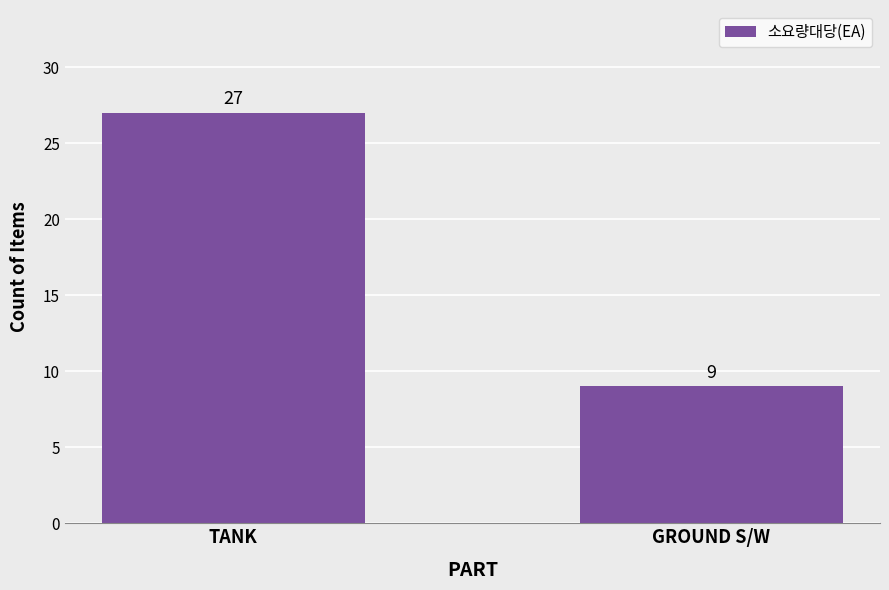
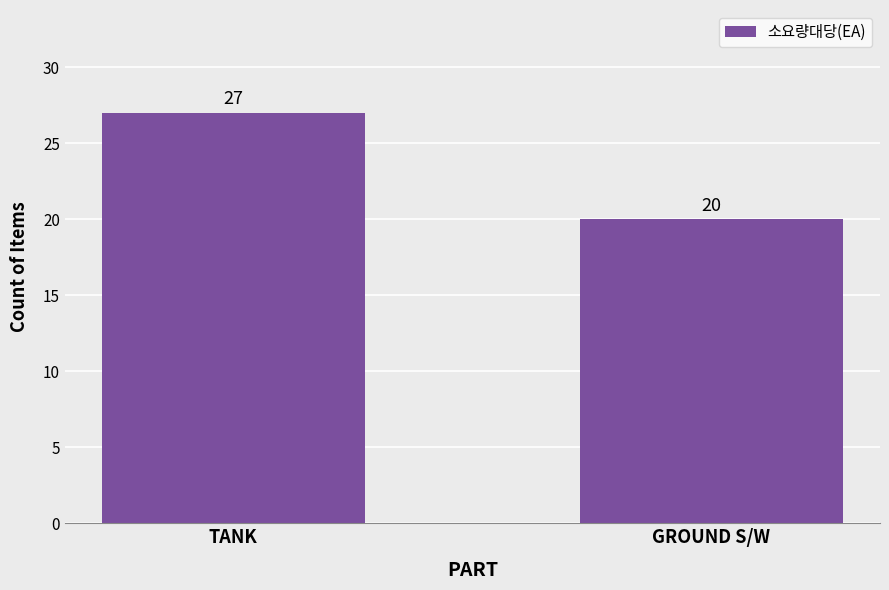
  {
    "TANK": 27,
-   "GROUND S/W": 9
+   "GROUND S/W": 20
  }
